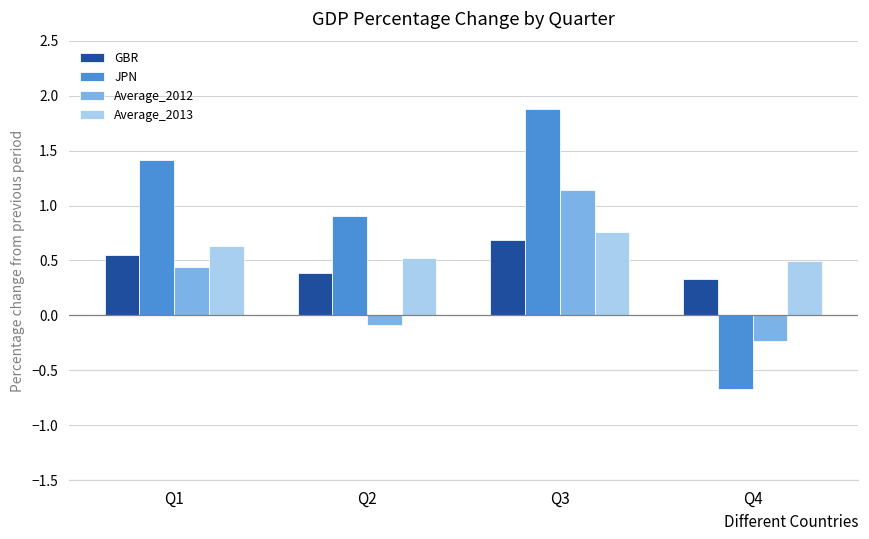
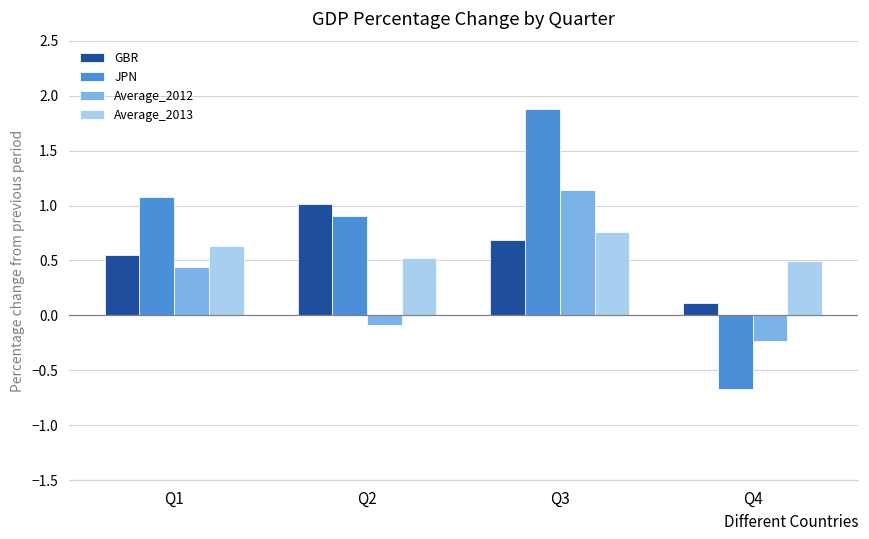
  {
    "GBR": {
      "Q1": 0.5,
-     "Q2": 0.4,
+     "Q2": 1.0,
      "Q3": 0.7,
-     "Q4": 0.3
+     "Q4": 0.1
    },
    "JPN": {
-     "Q1": 1.4,
+     "Q1": 1.1,
      "Q2": 0.9,
      "Q3": 1.9,
      "Q4": -0.7
    }
  }
